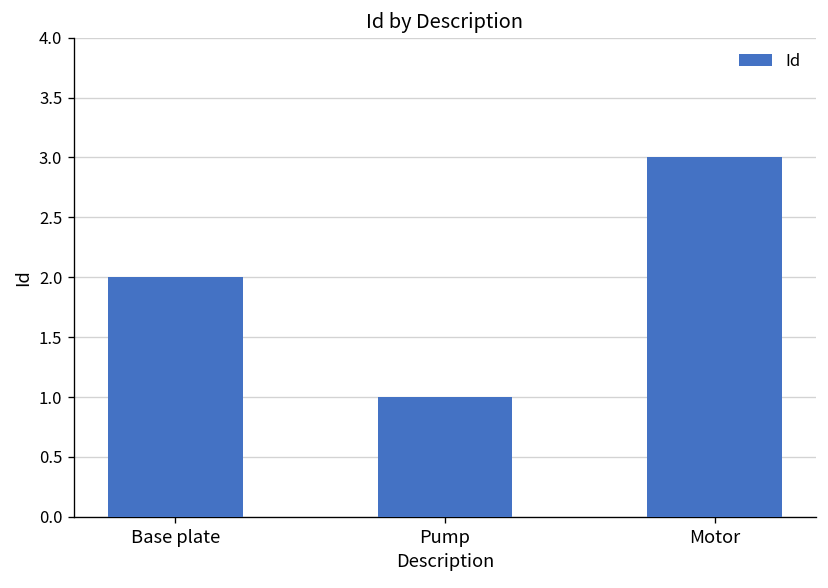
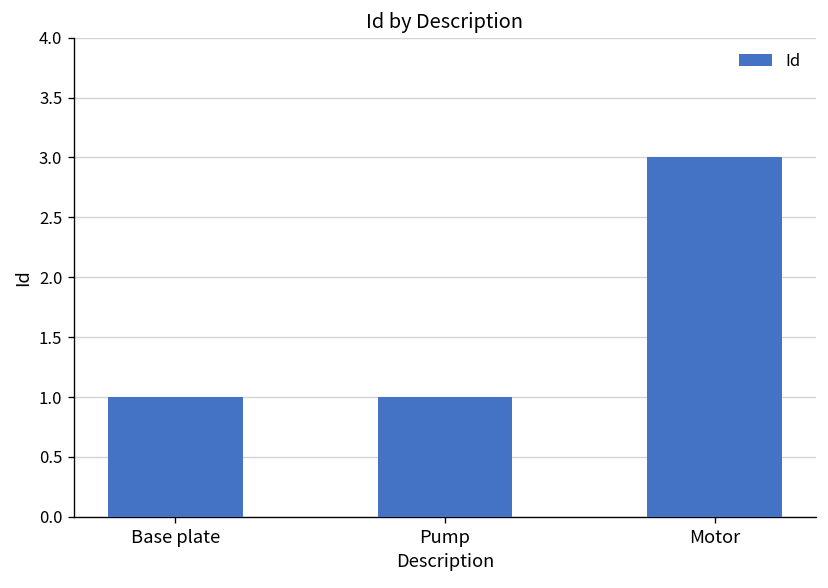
  {
-   "Base plate": 2,
+   "Base plate": 1,
    "Pump": 1,
    "Motor": 3
  }
